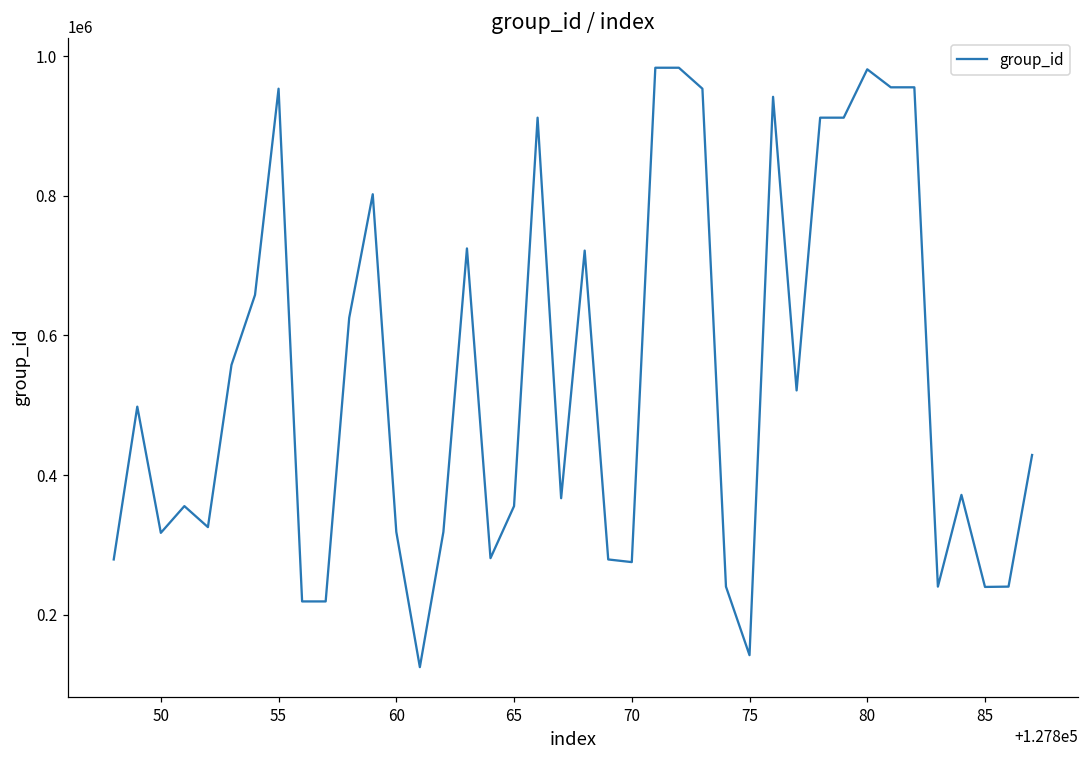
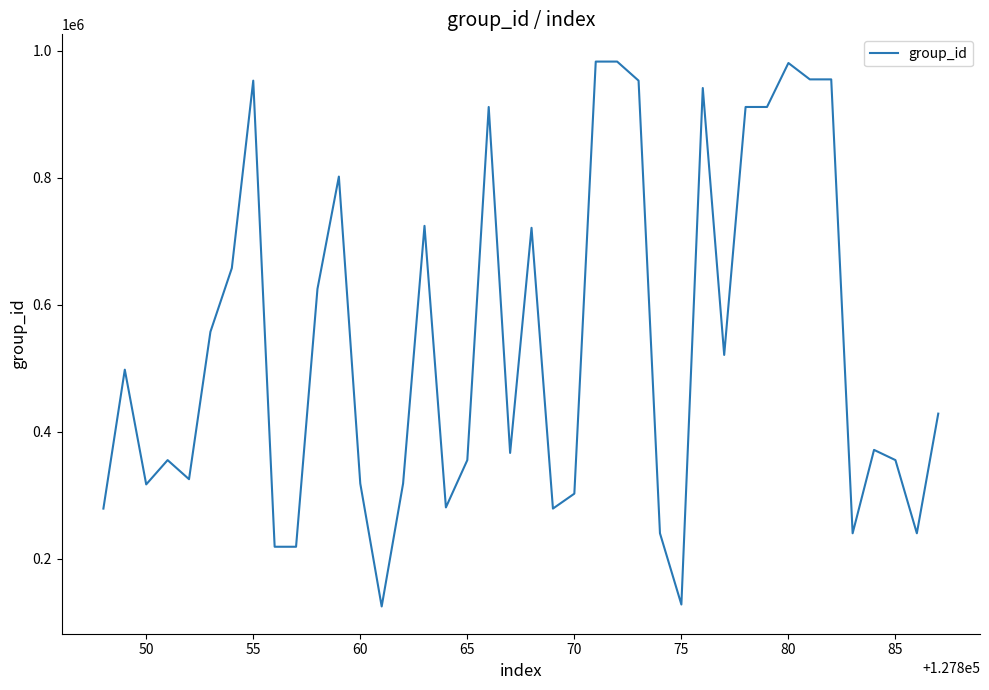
  {
    "50": 320000,
    "55": 950000,
    "60": 320000,
    "65": 360000,
-   "70": 280000,
-   "75": 140000,
+   "70": 300000,
+   "75": 130000,
    "80": 980000,
-   "85": 240000
+   "85": 360000
  }
